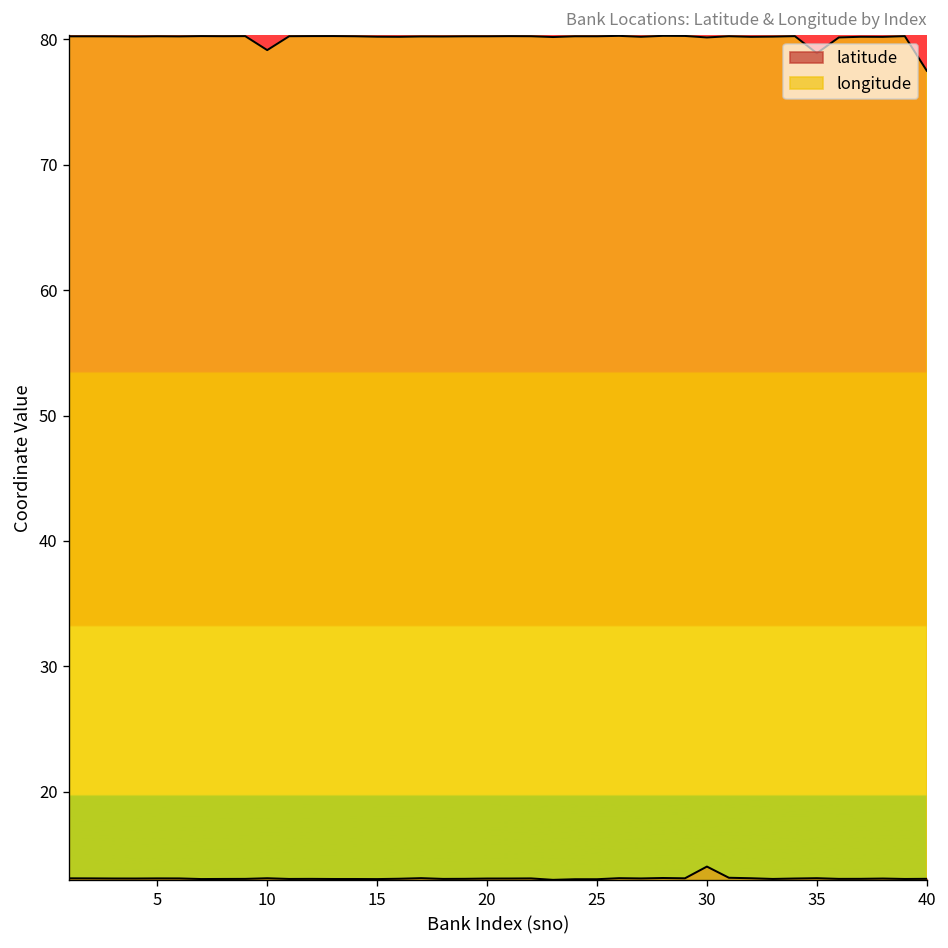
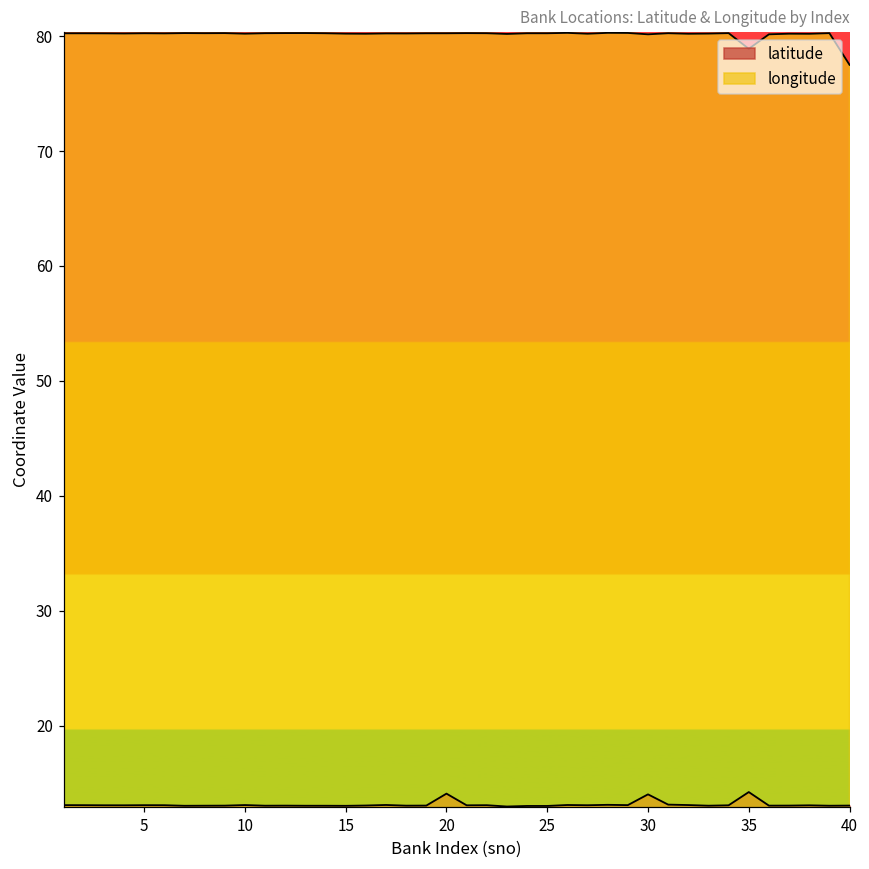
  {
    "latitude": {
      "5": 13.1,
      "10": 13.1,
      "15": 13.0,
-     "20": 13.1,
+     "20": 14.1,
      "25": 13.0,
      "30": 14.0,
-     "35": 13.1,
+     "35": 14.2,
      "40": 13.0
    },
    "longitude": {
      "5": 80.3,
-     "10": 79.2,
+     "10": 80.2,
      "15": 80.2,
      "20": 80.3,
      "25": 80.3,
      "30": 80.2,
      "40": 77.5
    }
  }
